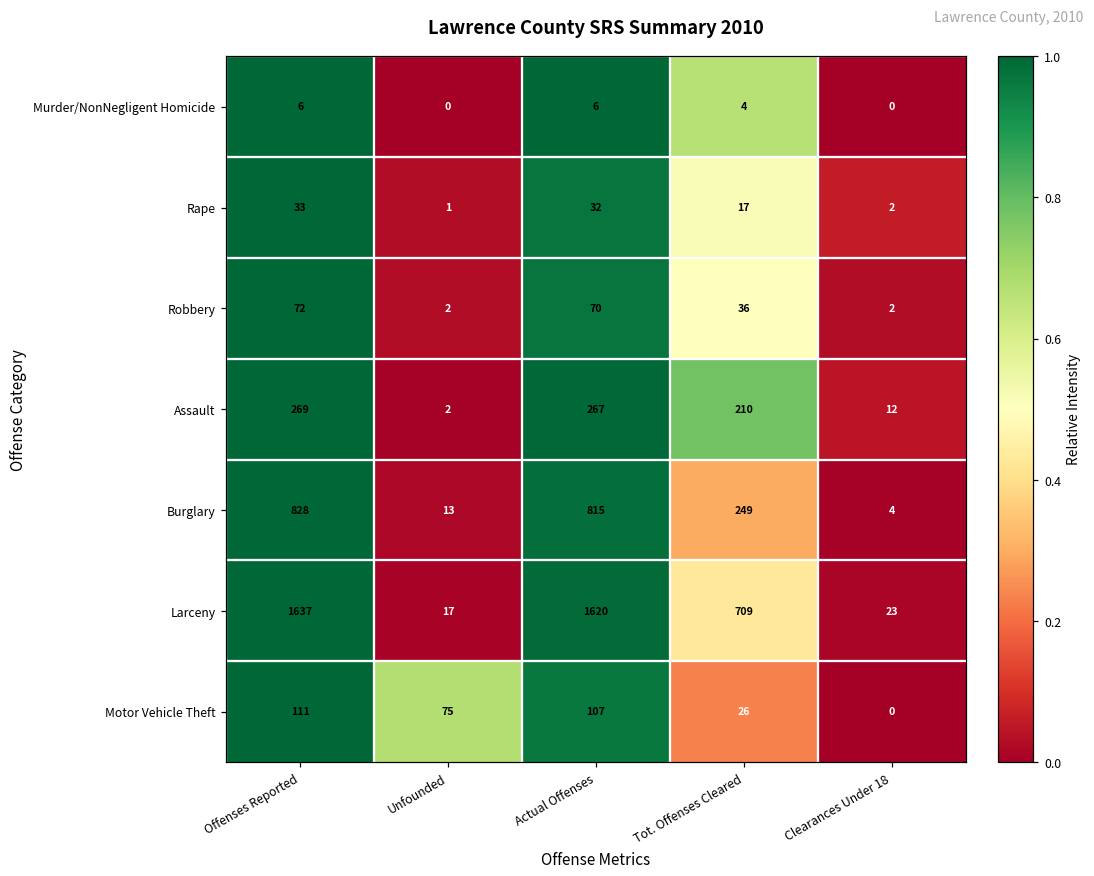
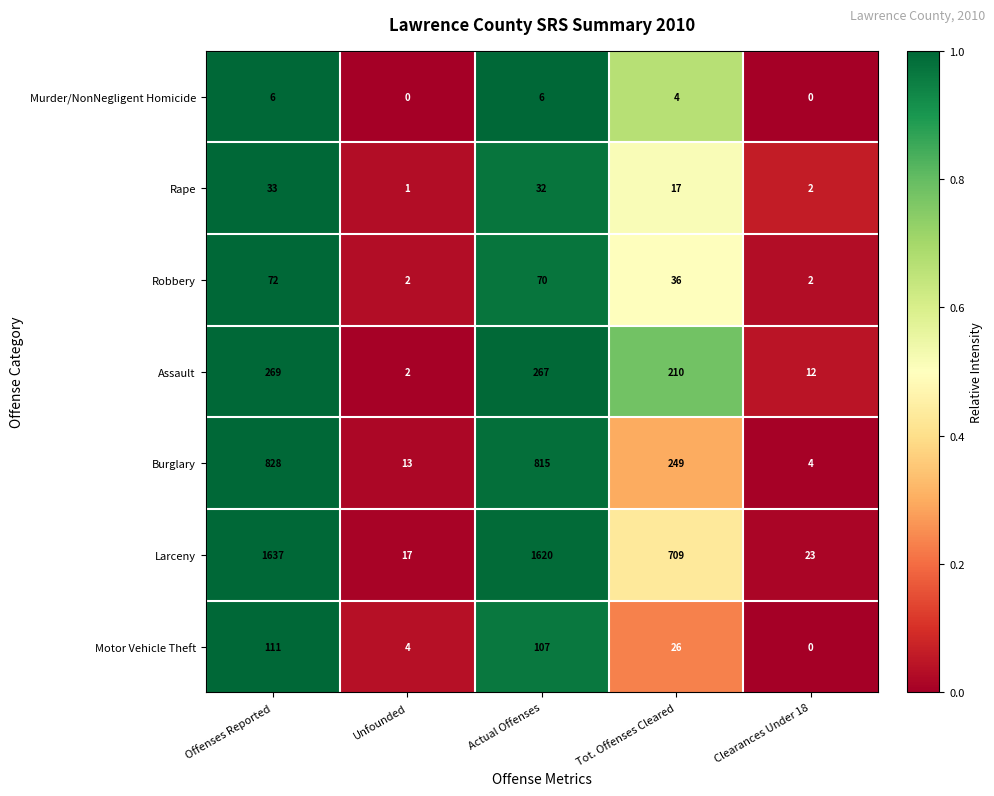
  {
    "Murder/NonNegligent Homicide": {
      "Offenses Reported": 6,
      "Unfounded": 0,
      "Actual Offenses": 6,
      "Tot. Offenses Cleared": 4,
      "Clearances Under 18": 0
    },
    "Rape": {
      "Offenses Reported": 33,
      "Unfounded": 1,
      "Actual Offenses": 32,
      "Tot. Offenses Cleared": 17,
      "Clearances Under 18": 2
    },
    "Robbery": {
      "Offenses Reported": 72,
      "Unfounded": 2,
      "Actual Offenses": 70,
      "Tot. Offenses Cleared": 36,
      "Clearances Under 18": 2
    },
    "Assault": {
      "Offenses Reported": 269,
      "Unfounded": 2,
      "Actual Offenses": 267,
      "Tot. Offenses Cleared": 210,
      "Clearances Under 18": 12
    },
    "Burglary": {
      "Offenses Reported": 828,
      "Unfounded": 13,
      "Actual Offenses": 815,
      "Tot. Offenses Cleared": 249,
      "Clearances Under 18": 4
    },
    "Larceny": {
      "Offenses Reported": 1637,
      "Unfounded": 17,
      "Actual Offenses": 1620,
      "Tot. Offenses Cleared": 709,
      "Clearances Under 18": 23
    },
    "Motor Vehicle Theft": {
      "Offenses Reported": 111,
-     "Unfounded": 75,
+     "Unfounded": 4,
      "Actual Offenses": 107,
      "Tot. Offenses Cleared": 26,
      "Clearances Under 18": 0
    }
  }
